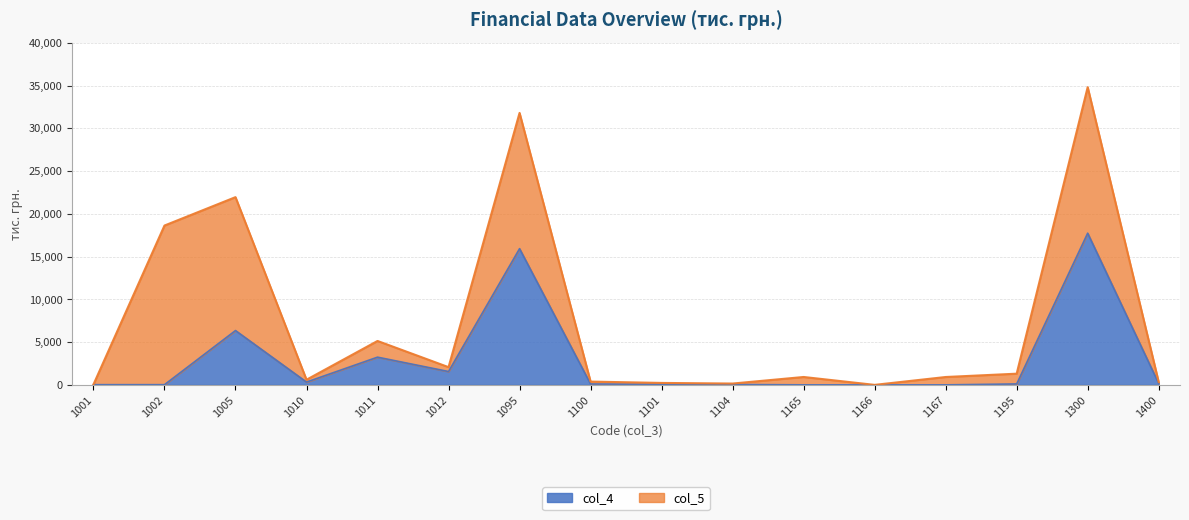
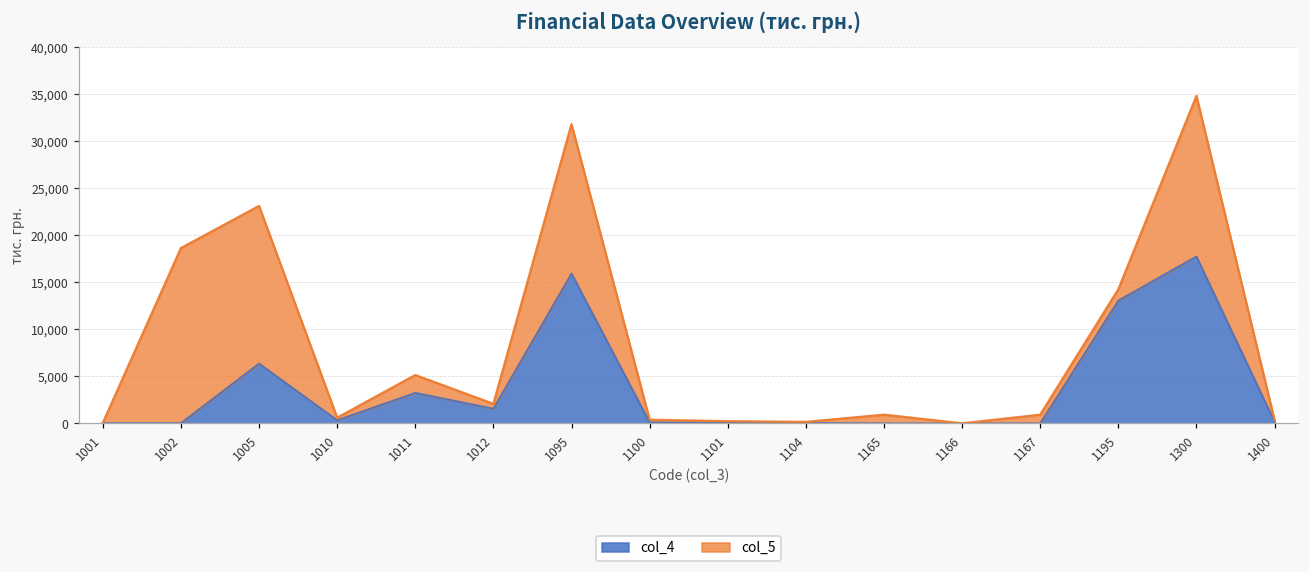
  {
    "col_4": {
      "1002": "0",
      "1005": "6,000",
      "1011": "3,000",
      "1012": "2,000",
      "1095": "16,000",
      "1165": "0",
      "1167": "0",
-     "1195": "0",
+     "1195": "13,000",
      "1300": "18,000"
    },
    "col_5": {
      "1002": "19,000",
-     "1005": "16,000",
+     "1005": "17,000",
      "1011": "2,000",
      "1012": "1,000",
      "1095": "16,000",
      "1165": "1,000",
      "1167": "1,000",
      "1195": "1,000",
      "1300": "17,000"
    }
  }
